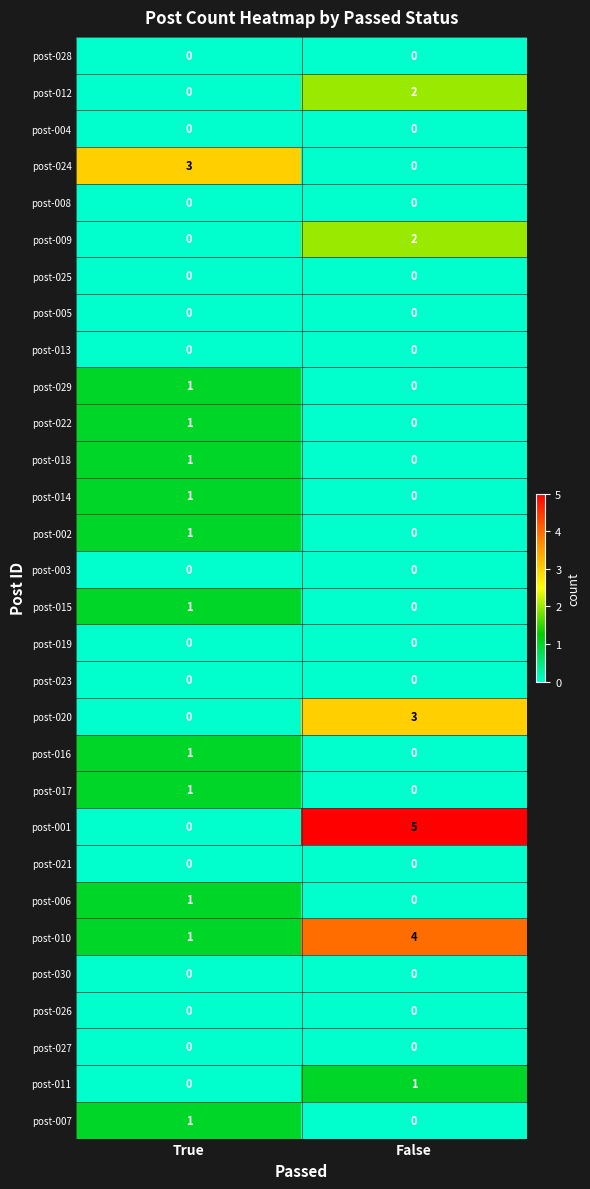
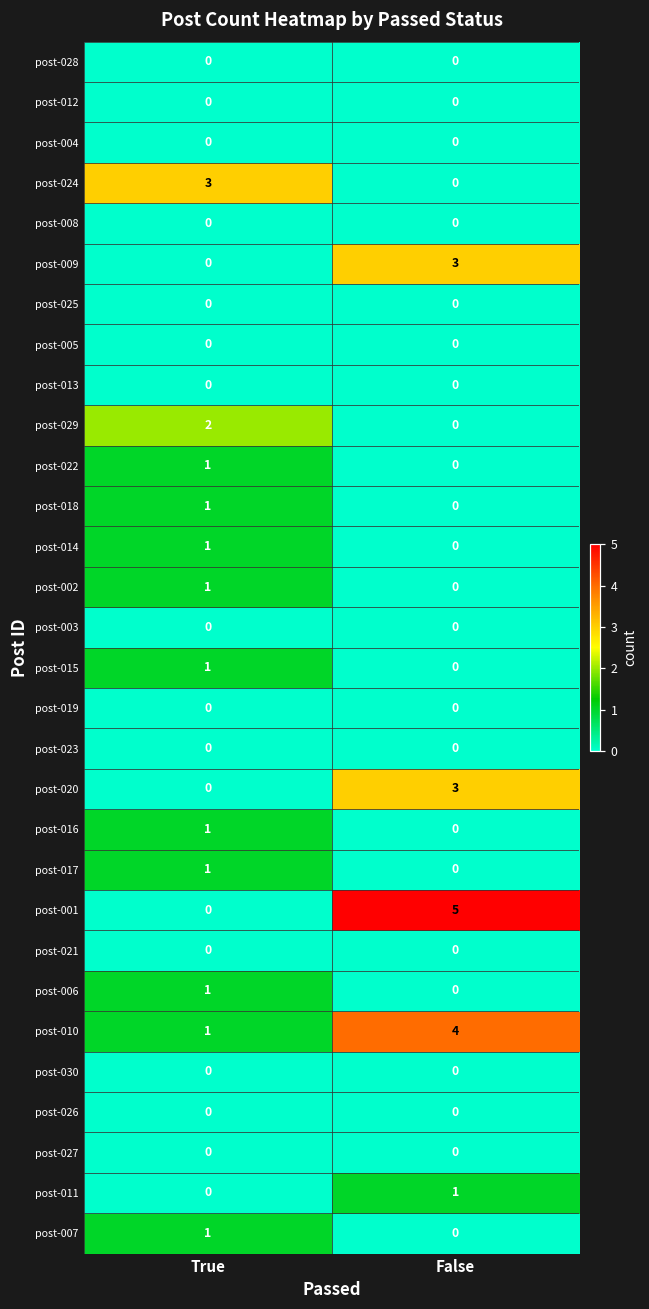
  {
    "post-028": {
      "True": 0,
      "False": 0
    },
    "post-012": {
      "True": 0,
-     "False": 2
+     "False": 0
    },
    "post-004": {
      "True": 0,
      "False": 0
    },
    "post-024": {
      "True": 3,
      "False": 0
    },
    "post-008": {
      "True": 0,
      "False": 0
    },
    "post-009": {
      "True": 0,
-     "False": 2
+     "False": 3
    },
    "post-025": {
      "True": 0,
      "False": 0
    },
    "post-005": {
      "True": 0,
      "False": 0
    },
    "post-013": {
      "True": 0,
      "False": 0
    },
    "post-029": {
-     "True": 1,
+     "True": 2,
      "False": 0
    },
    "post-022": {
      "True": 1,
      "False": 0
    },
    "post-018": {
      "True": 1,
      "False": 0
    },
    "post-014": {
      "True": 1,
      "False": 0
    },
    "post-002": {
      "True": 1,
      "False": 0
    },
    "post-003": {
      "True": 0,
      "False": 0
    },
    "post-015": {
      "True": 1,
      "False": 0
    },
    "post-019": {
      "True": 0,
      "False": 0
    },
    "post-023": {
      "True": 0,
      "False": 0
    },
    "post-020": {
      "True": 0,
      "False": 3
    },
    "post-016": {
      "True": 1,
      "False": 0
    },
    "post-017": {
      "True": 1,
      "False": 0
    },
    "post-001": {
      "True": 0,
      "False": 5
    },
    "post-021": {
      "True": 0,
      "False": 0
    },
    "post-006": {
      "True": 1,
      "False": 0
    },
    "post-010": {
      "True": 1,
      "False": 4
    },
    "post-030": {
      "True": 0,
      "False": 0
    },
    "post-026": {
      "True": 0,
      "False": 0
    },
    "post-027": {
      "True": 0,
      "False": 0
    },
    "post-011": {
      "True": 0,
      "False": 1
    },
    "post-007": {
      "True": 1,
      "False": 0
    }
  }
